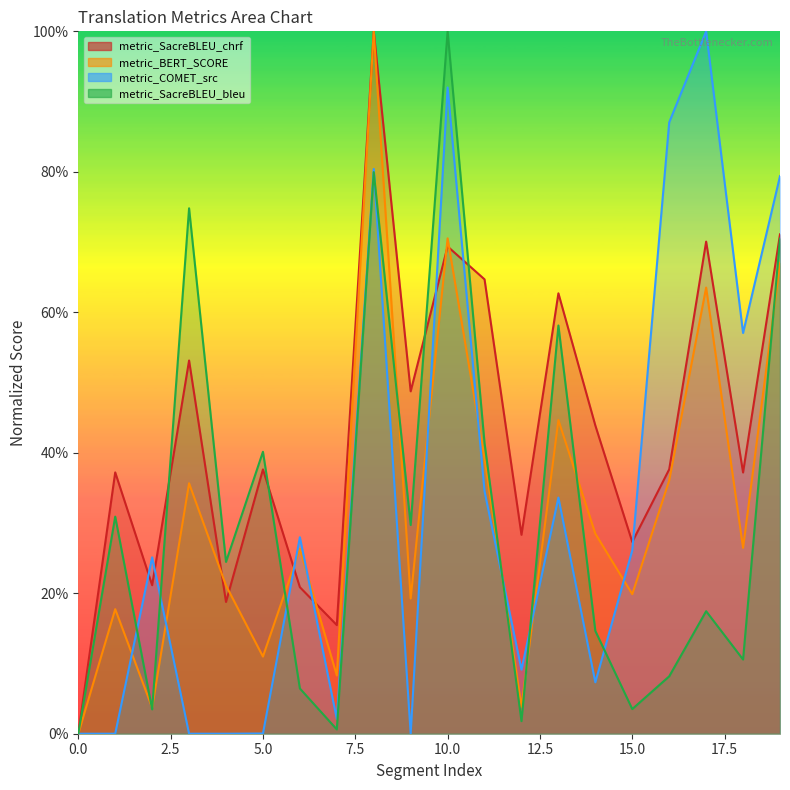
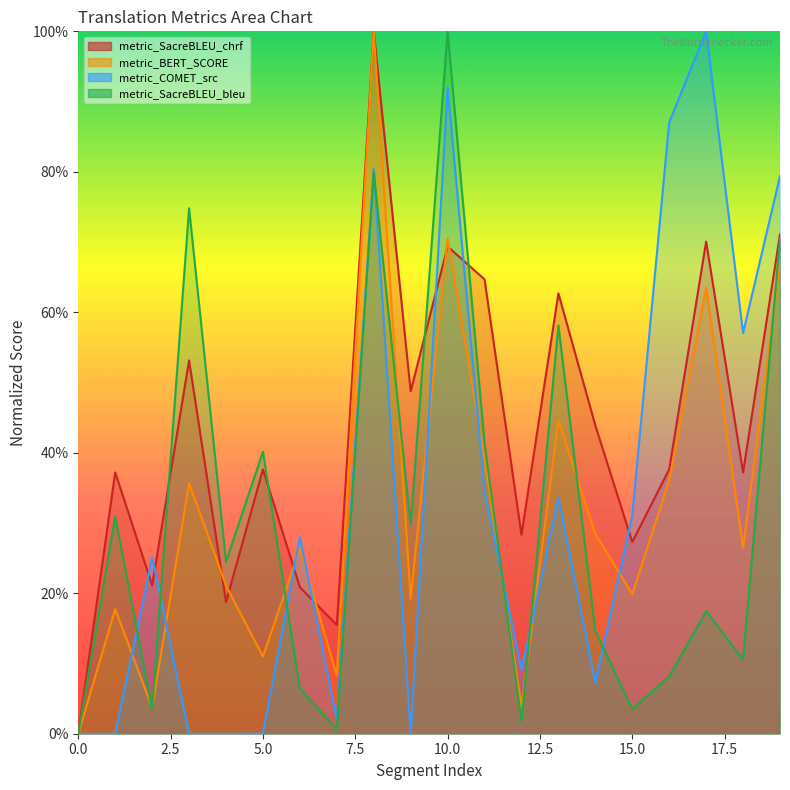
  {
    "metric_COMET_src": {
      "5.0": "0%",
      "10.0": "92%",
-     "15.0": "26%"
+     "15.0": "31%"
    },
    "metric_SacreBLEU_bleu": {
      "5.0": "40%",
      "10.0": "100%",
      "15.0": "4%"
    }
  }
